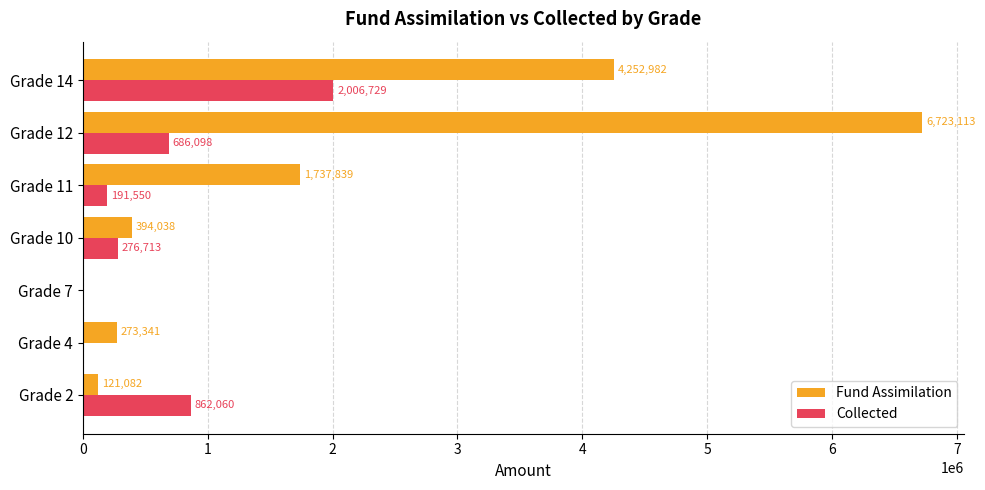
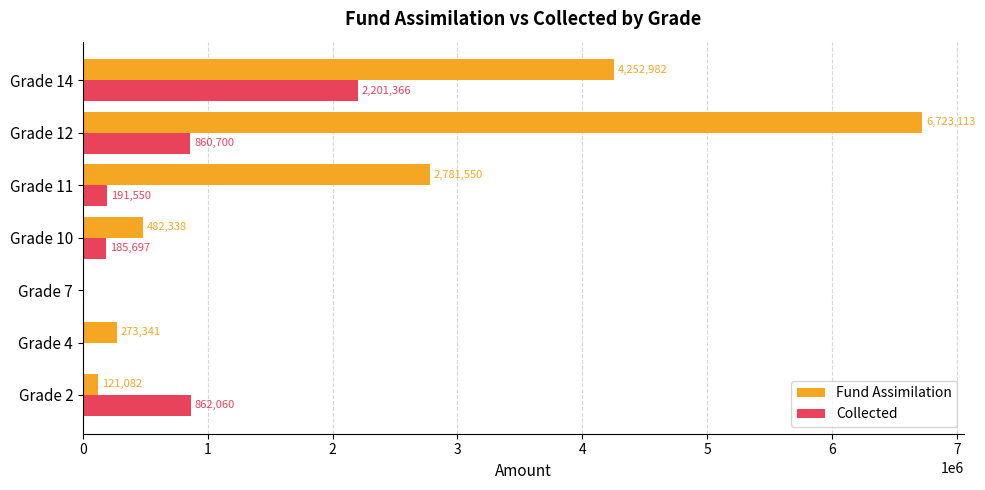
  {
    "Fund Assimilation": {
      "Grade 14": "4,252,982",
      "Grade 12": "6,723,113",
-     "Grade 11": "1,737,839",
-     "Grade 10": "394,038",
+     "Grade 11": "2,781,550",
+     "Grade 10": "482,338",
      "Grade 4": "273,341",
      "Grade 2": "121,082"
    },
    "Collected": {
-     "Grade 14": "2,006,729",
-     "Grade 12": "686,098",
+     "Grade 14": "2,201,366",
+     "Grade 12": "860,700",
      "Grade 11": "191,550",
-     "Grade 10": "276,713",
+     "Grade 10": "185,697",
      "Grade 2": "862,060"
    }
  }
